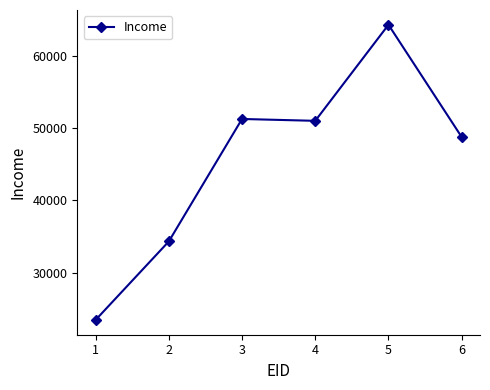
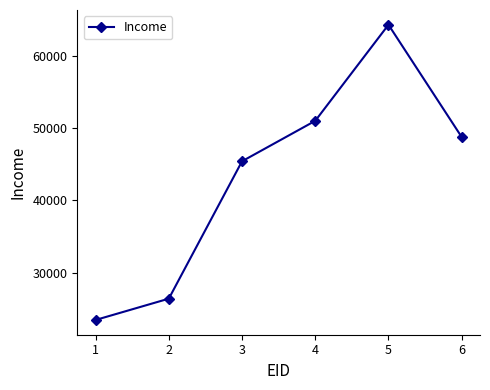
  {
    "1": 23000,
-   "2": 34000,
-   "3": 51000,
+   "2": 26000,
+   "3": 45000,
    "4": 51000,
    "5": 64000,
    "6": 49000
  }
